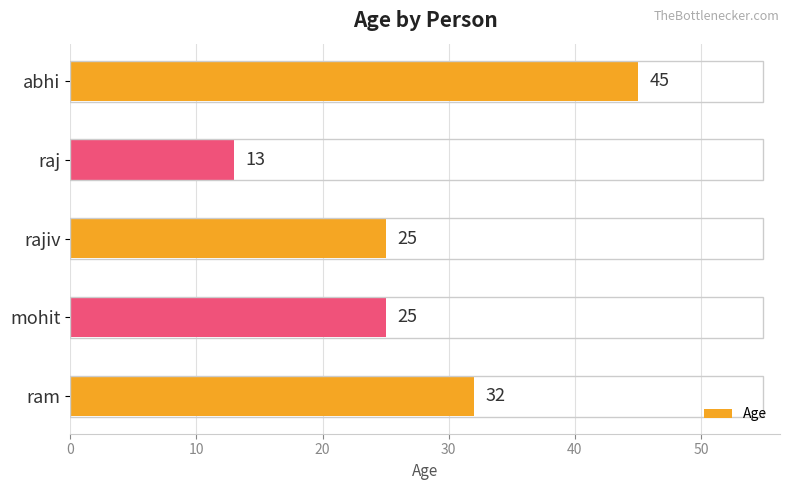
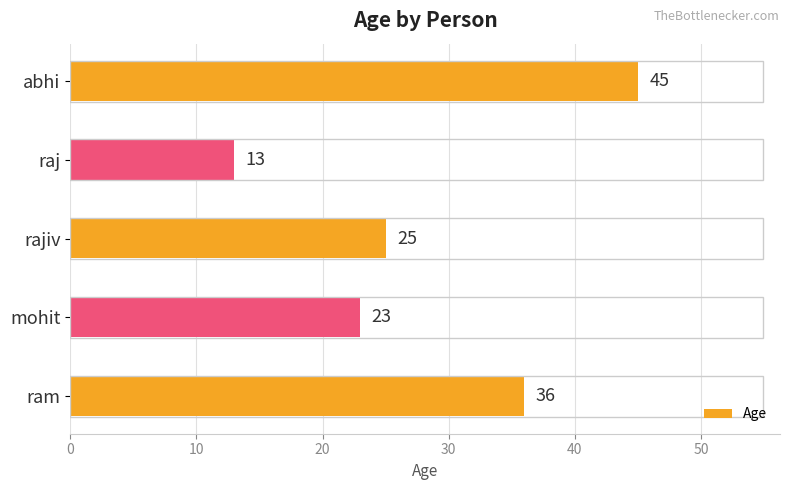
  {
    "abhi": 45,
    "raj": 13,
    "rajiv": 25,
-   "mohit": 25,
-   "ram": 32
+   "mohit": 23,
+   "ram": 36
  }
